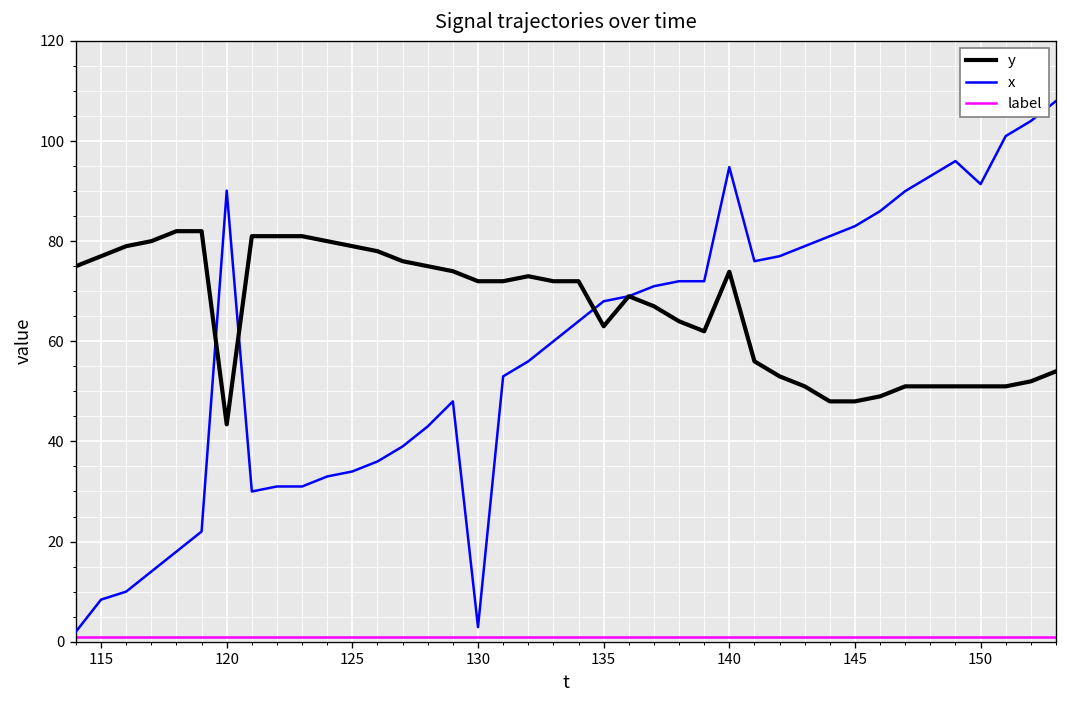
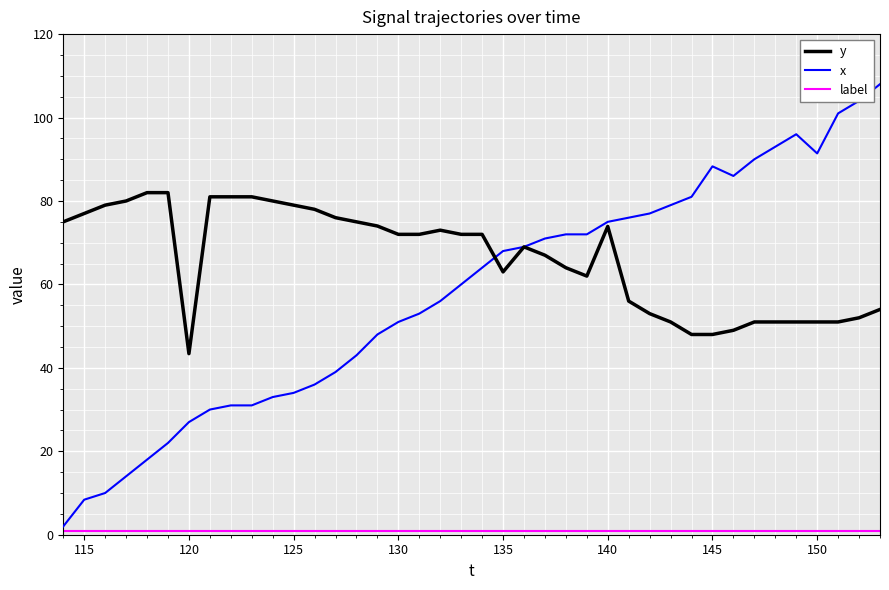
  {
    "y": {
      "115": 77,
      "120": 43,
      "125": 79,
      "130": 72,
      "135": 63,
      "140": 74,
      "145": 48,
      "150": 51
    },
    "x": {
      "115": 8,
-     "120": 90,
+     "120": 27,
      "125": 34,
-     "130": 3,
+     "130": 51,
      "135": 68,
-     "140": 95,
-     "145": 83,
+     "140": 75,
+     "145": 88,
      "150": 91
    },
    "label": {
      "115": 1,
      "120": 1,
      "125": 1,
      "130": 1,
      "135": 1,
      "140": 1,
      "145": 1,
      "150": 1
    }
  }
